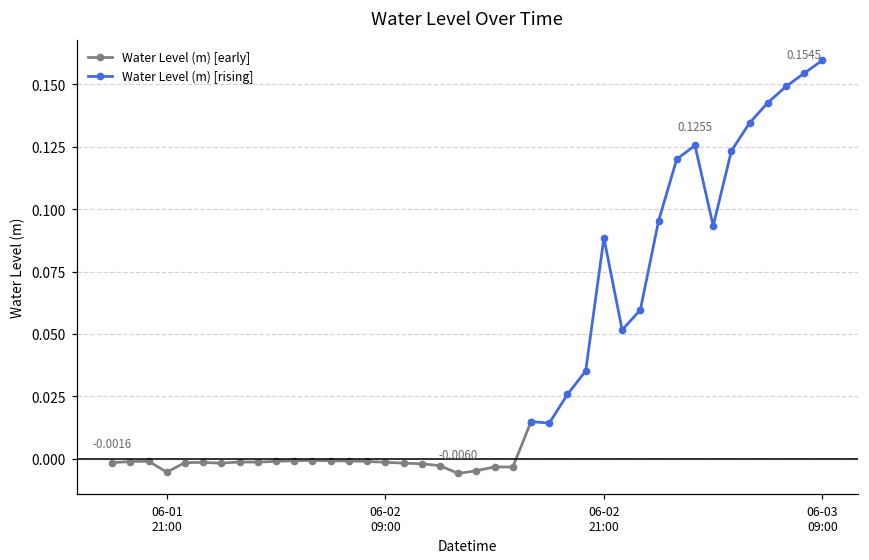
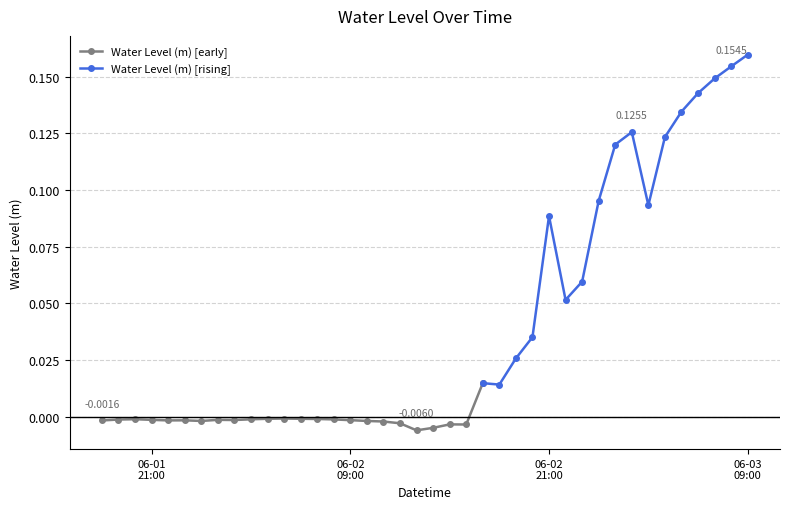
  {
    "Water Level (m) [early]": {
-     "06-01 21:00": -0.005,
+     "06-01 21:00": -0.001,
      "06-02 09:00": -0.001
    },
    "Water Level (m) [rising]": {
      "06-02 21:00": 0.089
    }
  }
